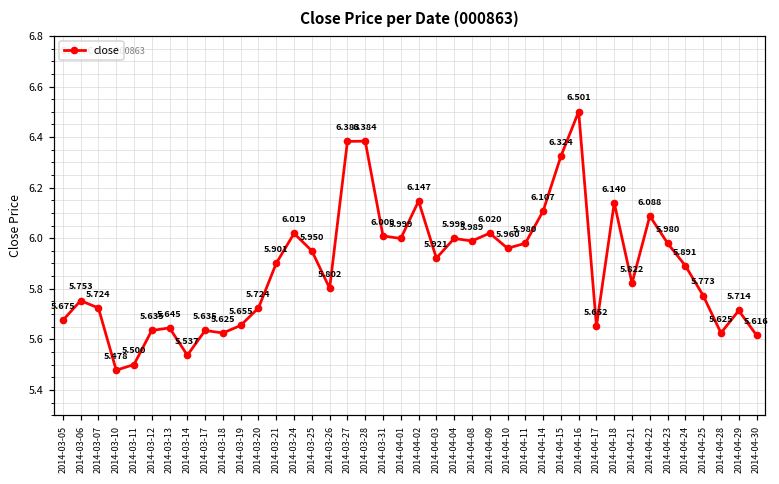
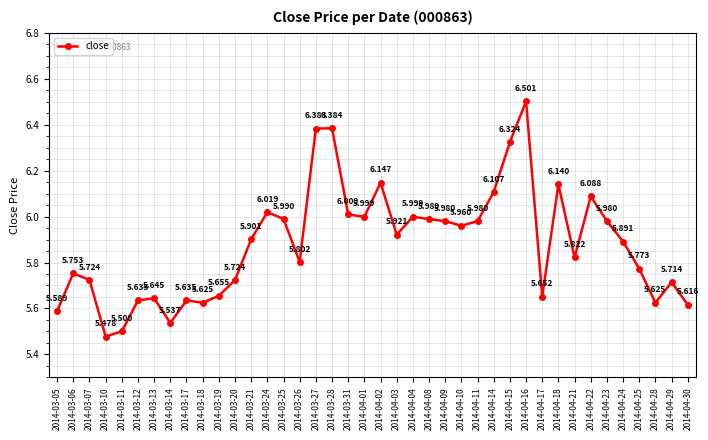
  {
-   "2014-03-05": 5.675,
+   "2014-03-05": 5.589,
    "2014-03-06": 5.753,
    "2014-03-07": 5.724,
    "2014-03-10": 5.478,
    "2014-03-11": 5.500,
    "2014-03-14": 5.537,
    "2014-03-19": 5.655,
    "2014-03-20": 5.724,
    "2014-03-21": 5.901,
    "2014-03-24": 6.019,
-   "2014-03-25": 5.950,
+   "2014-03-25": 5.990,
    "2014-03-26": 5.802,
    "2014-04-02": 6.147,
    "2014-04-03": 5.921,
-   "2014-04-09": 6.020,
+   "2014-04-09": 5.980,
    "2014-04-10": 5.960,
    "2014-04-11": 5.980,
    "2014-04-14": 6.107,
    "2014-04-15": 6.324,
    "2014-04-16": 6.501,
    "2014-04-17": 5.652,
    "2014-04-18": 6.140,
    "2014-04-21": 5.822,
    "2014-04-22": 6.088,
    "2014-04-23": 5.980,
    "2014-04-24": 5.891,
    "2014-04-25": 5.773,
    "2014-04-28": 5.625,
    "2014-04-29": 5.714,
    "2014-04-30": 5.616
  }
